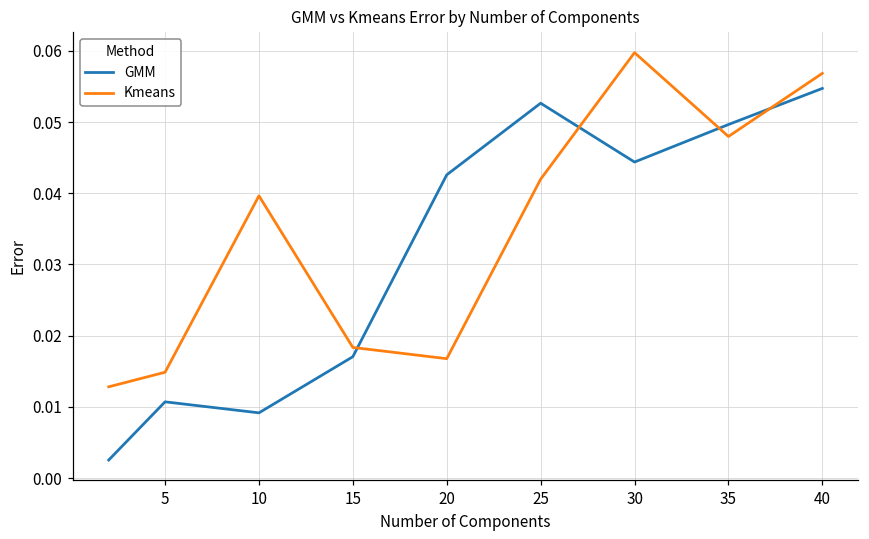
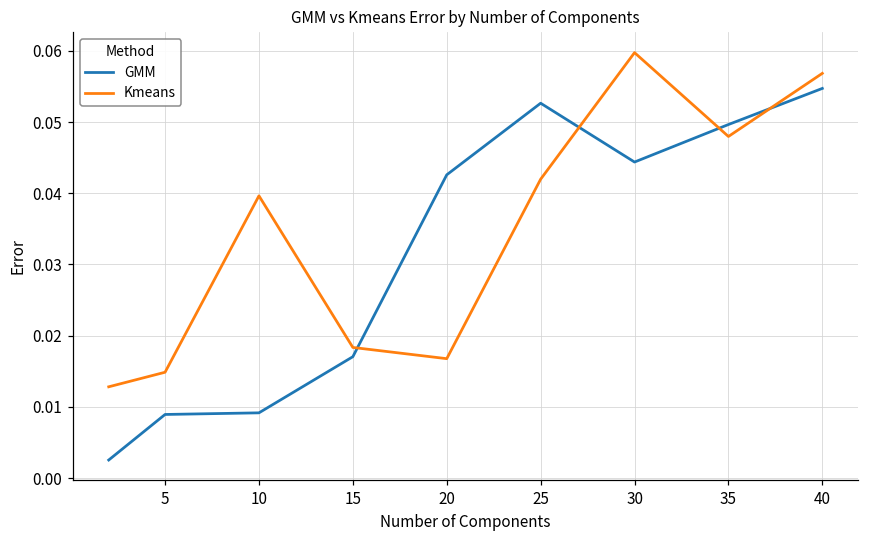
  {
    "GMM": {
-     "5": 0.011,
+     "5": 0.009,
      "10": 0.009,
      "15": 0.017,
      "20": 0.043,
      "25": 0.053,
      "30": 0.044,
      "35": 0.050,
      "40": 0.055
    },
    "Kmeans": {
      "5": 0.015,
      "10": 0.040,
      "15": 0.018,
      "20": 0.017,
      "25": 0.042,
      "30": 0.060,
      "35": 0.048,
      "40": 0.057
    }
  }
